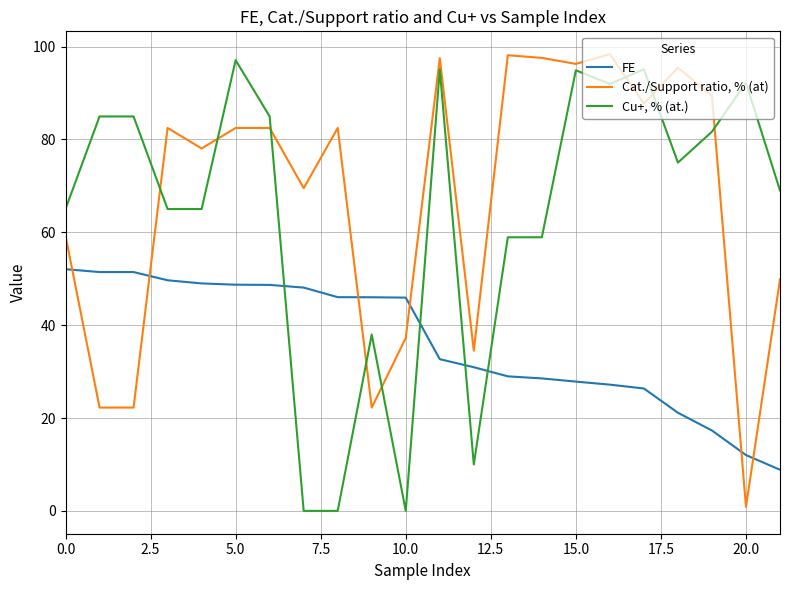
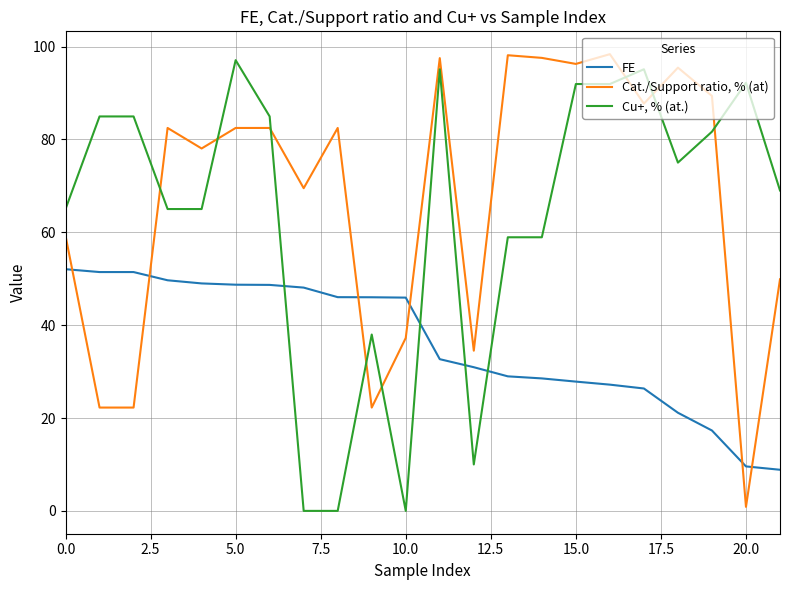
  {
    "FE": {
      "0.0": 52,
      "5.0": 49,
      "10.0": 46,
      "15.0": 28,
-     "20.0": 12
+     "20.0": 10
    },
    "Cat./Support ratio, % (at)": {
      "0.0": 59,
      "5.0": 82,
      "10.0": 37,
      "15.0": 96,
      "20.0": 1
    },
    "Cu+, % (at.)": {
      "0.0": 65,
      "5.0": 97,
      "10.0": 0,
-     "15.0": 95
+     "15.0": 92
    }
  }
